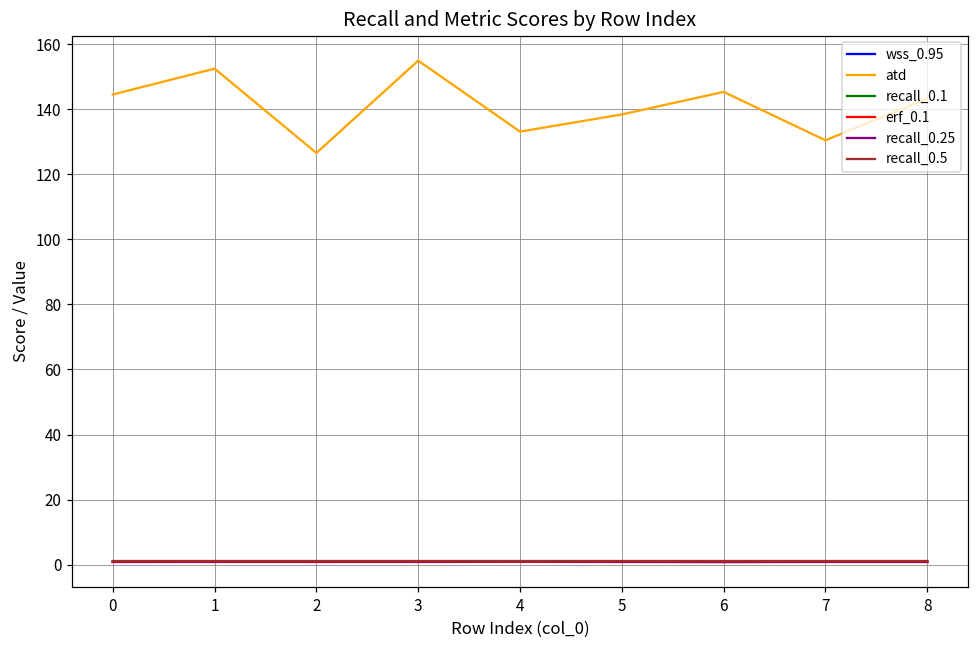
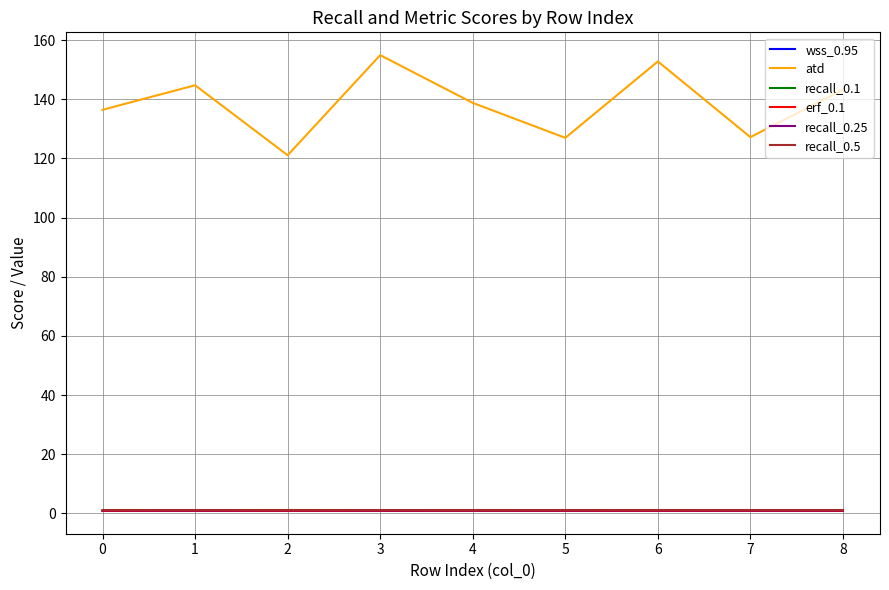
  {
    "atd": {
-     "0": 145,
-     "1": 152,
-     "2": 127,
+     "0": 136,
+     "1": 145,
+     "2": 121,
      "3": 155,
-     "4": 133,
-     "5": 138,
-     "6": 145,
-     "7": 130
+     "4": 139,
+     "5": 127,
+     "6": 153,
+     "7": 127
    }
  }
